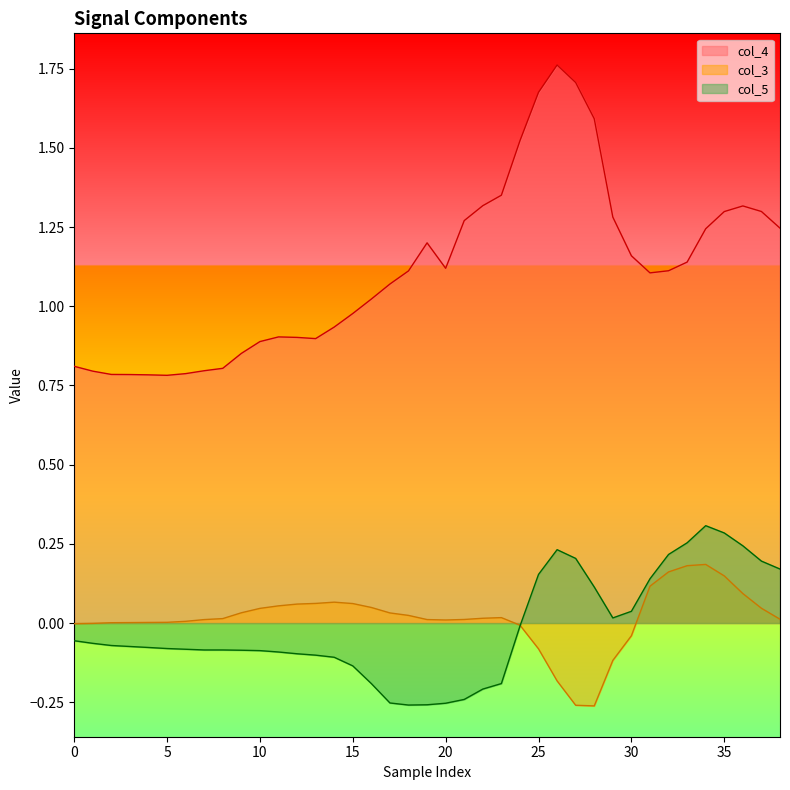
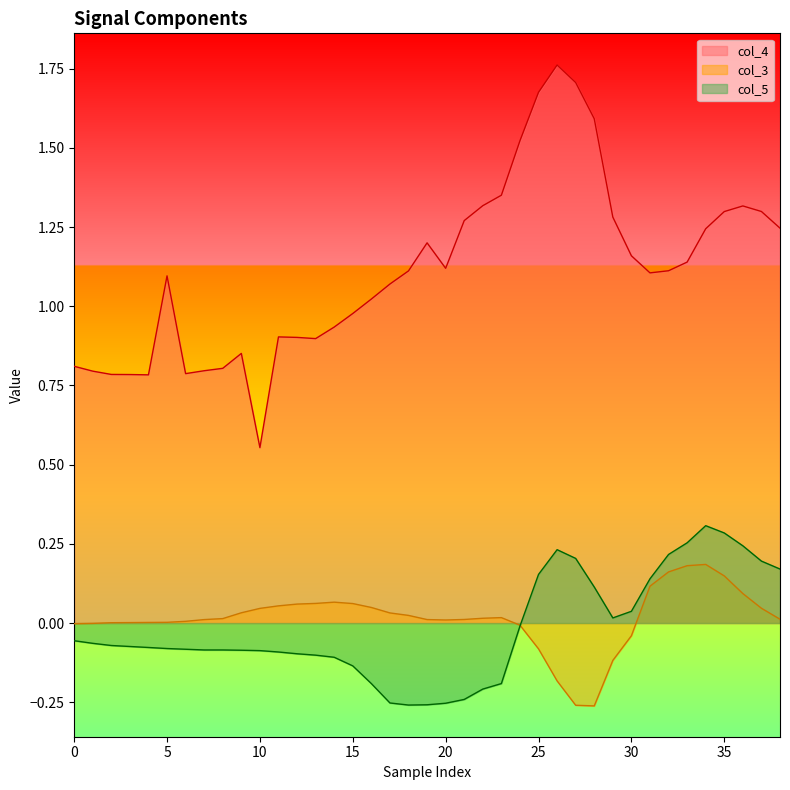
  {
    "col_4": {
      "0": 0.81,
-     "5": 0.78,
-     "10": 0.89,
+     "5": 1.10,
+     "10": 0.55,
      "15": 0.98,
      "20": 1.12,
      "25": 1.68,
      "30": 1.16,
      "35": 1.30
    }
  }
